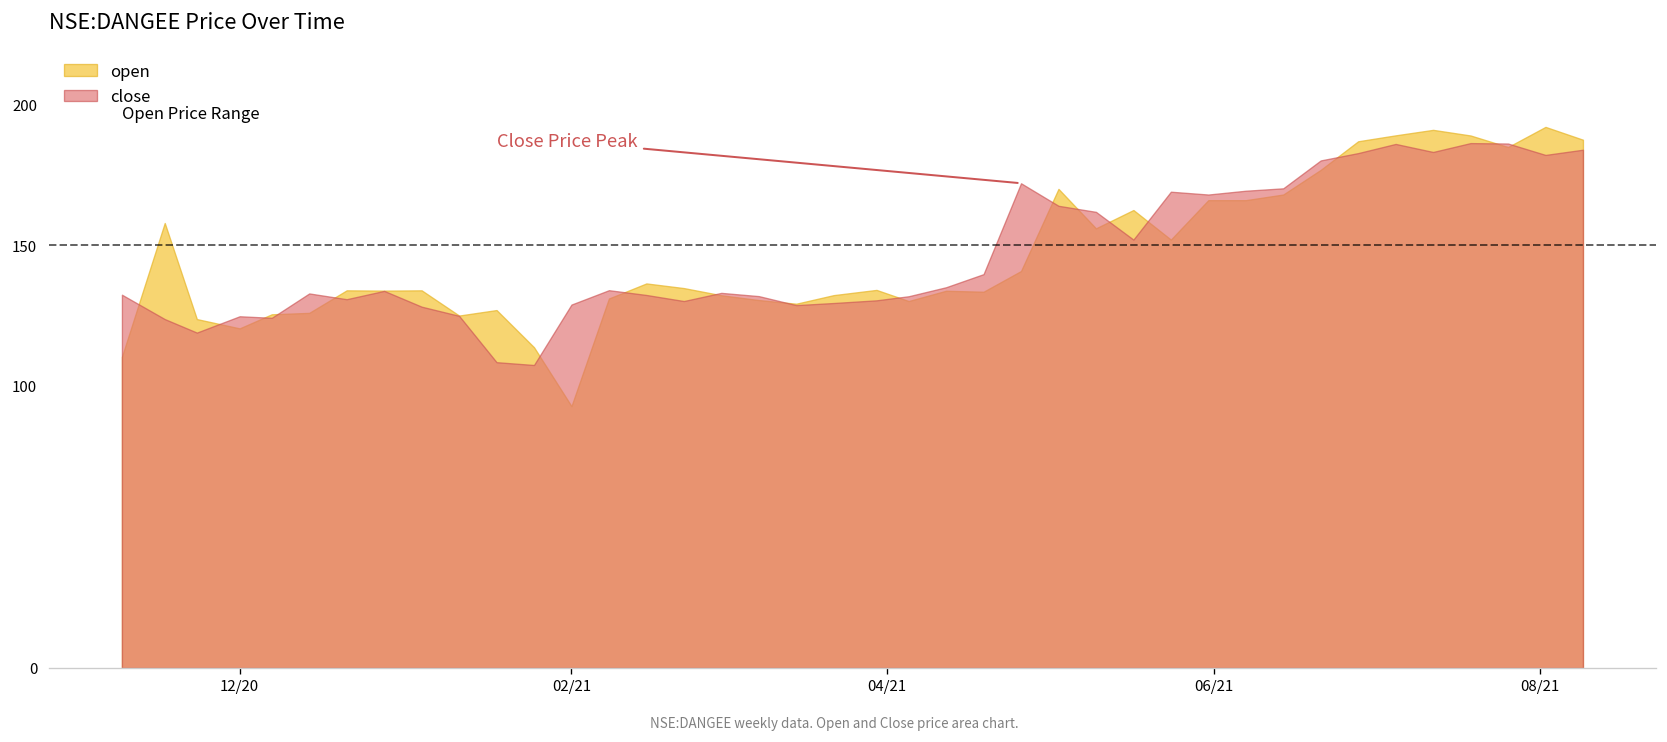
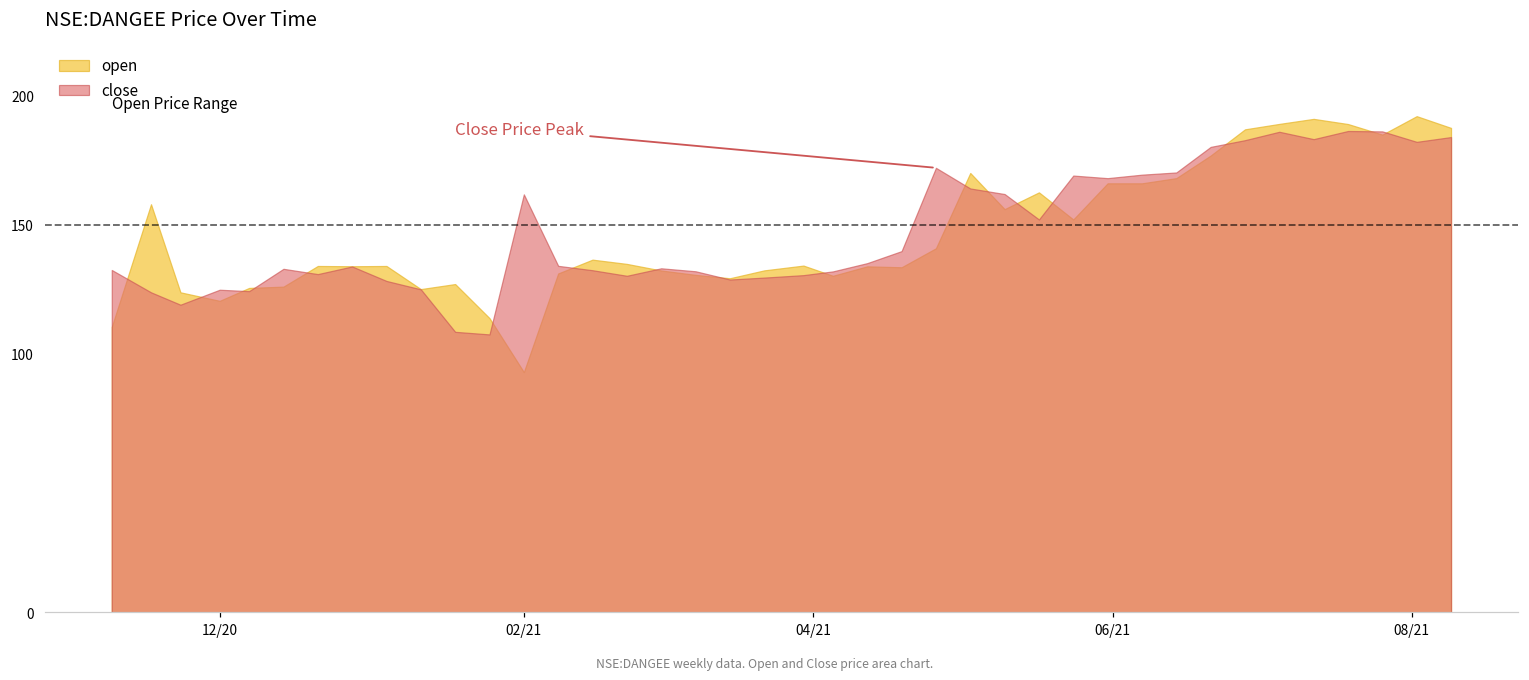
  {
    "open": {
      "12/20": 121,
      "02/21": 93
    },
    "close": {
      "12/20": 125,
-     "02/21": 129
+     "02/21": 162
    }
  }
